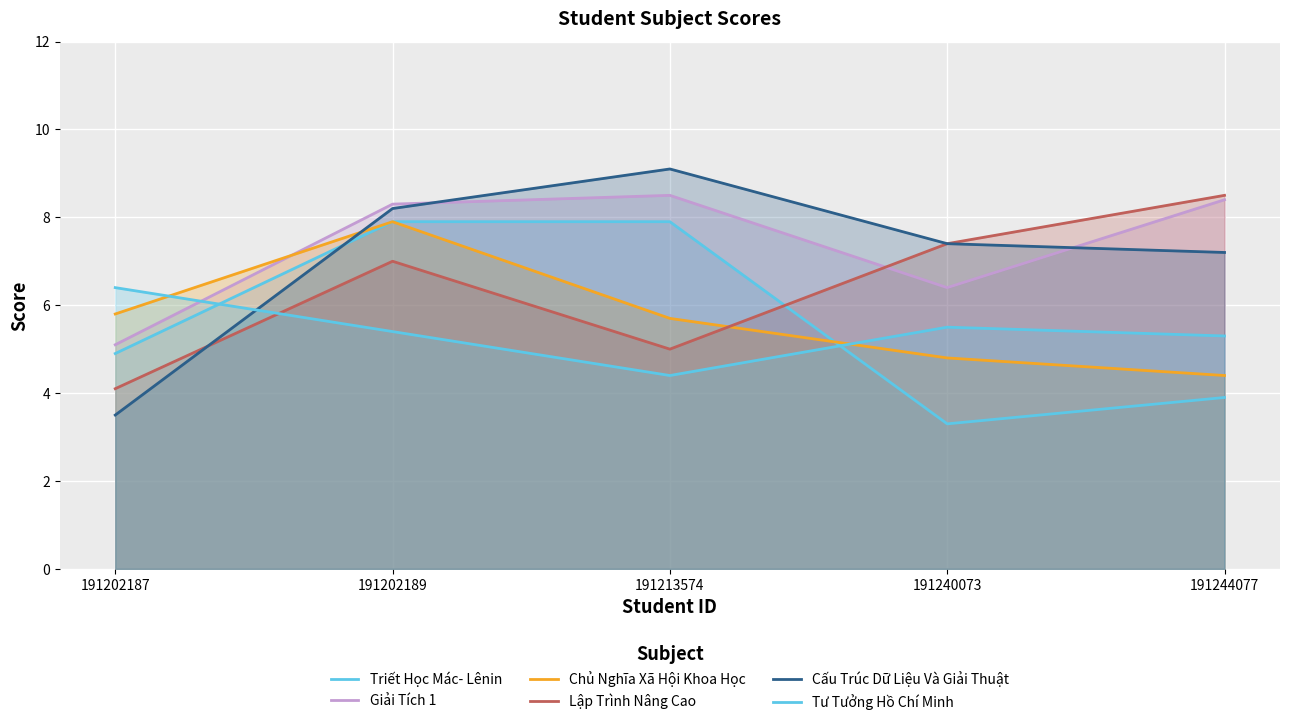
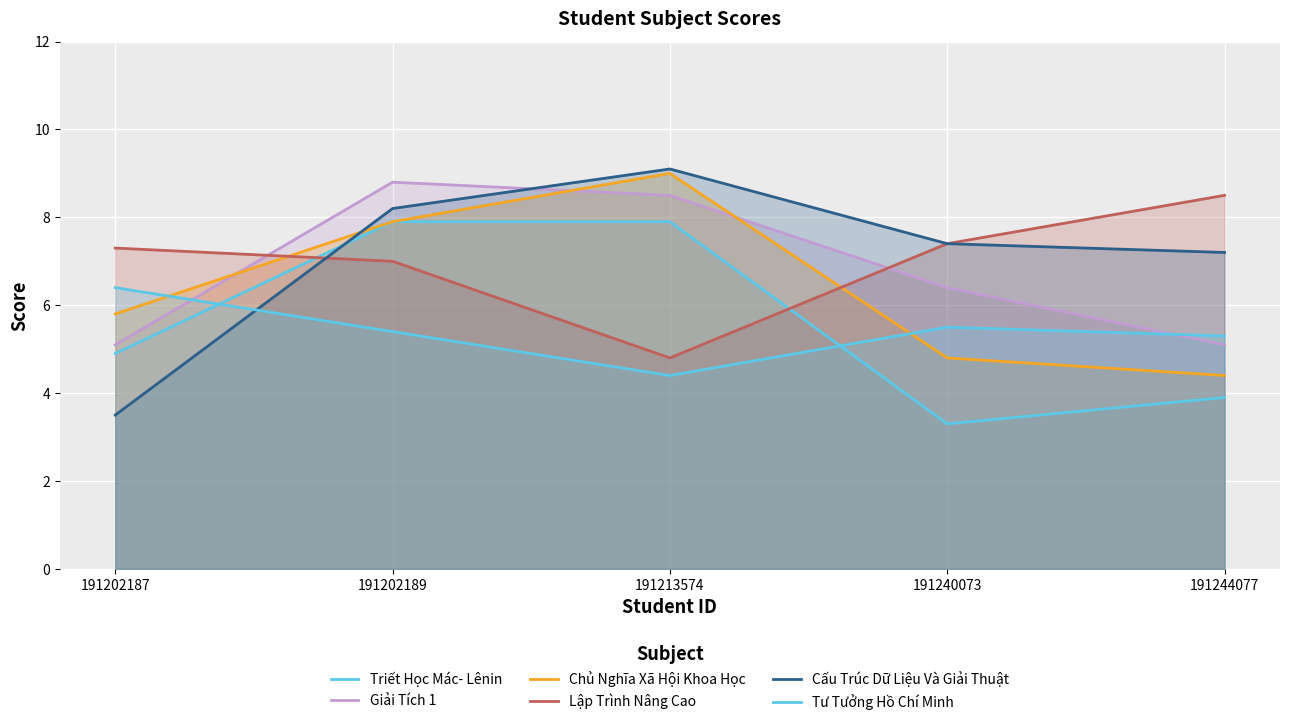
  {
    "Giải Tích 1": {
      "191202187": 5.1,
-     "191202189": 8.3,
+     "191202189": 8.8,
      "191213574": 8.5,
      "191240073": 6.4,
-     "191244077": 8.4
+     "191244077": 5.1
    },
    "Chủ Nghĩa Xã Hội Khoa Học": {
      "191202187": 5.8,
-     "191213574": 5.7,
+     "191213574": 9.0,
      "191240073": 4.8,
      "191244077": 4.4
    },
    "Lập Trình Nâng Cao": {
-     "191202187": 4.1,
+     "191202187": 7.3,
      "191202189": 7.0,
-     "191213574": 5.0,
+     "191213574": 4.8,
      "191244077": 8.5
    },
    "Cấu Trúc Dữ Liệu Và Giải Thuật": {
      "191202187": 3.5,
      "191202189": 8.2,
      "191213574": 9.1,
      "191244077": 7.2
    }
  }
